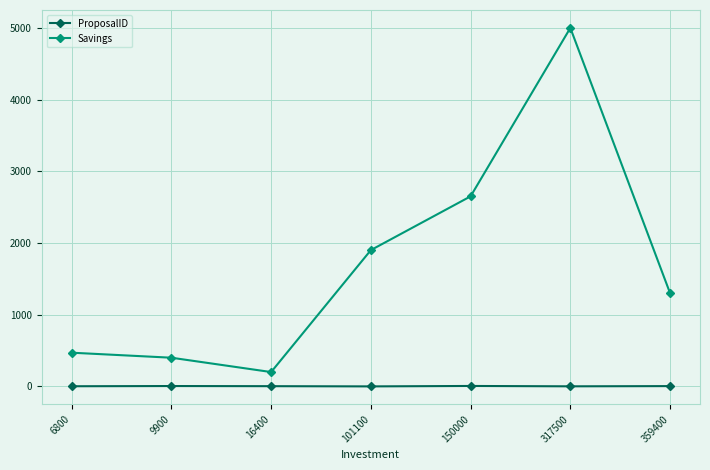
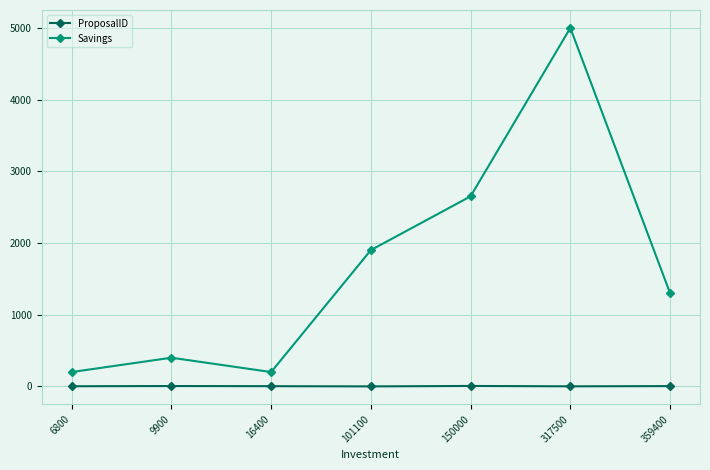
  {
    "ProposalID": {
      "6800": 0,
      "9900": 0,
      "16400": 0,
      "101100": 0,
      "150000": 0,
      "317500": 0,
      "359400": 0
    },
    "Savings": {
-     "6800": 500,
+     "6800": 200,
      "9900": 400,
      "16400": 200,
      "101100": 1900,
      "150000": 2700,
      "317500": 5000,
      "359400": 1300
    }
  }
